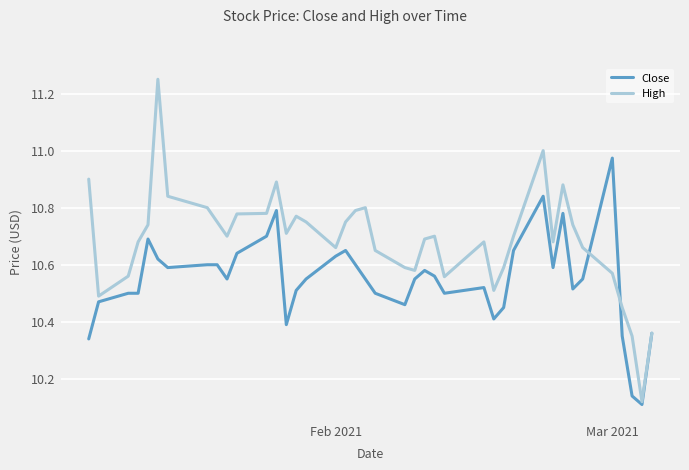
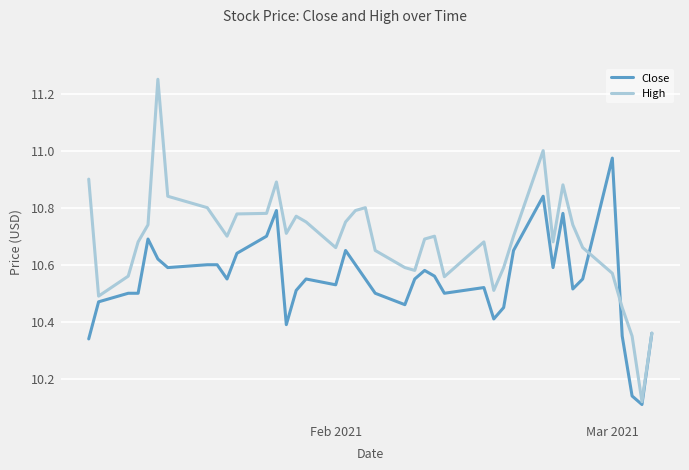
  {
    "Close": {
-     "Feb 2021": 10.63,
+     "Feb 2021": 10.53,
      "Mar 2021": 10.97
    },
    "High": {
      "Feb 2021": 10.66,
      "Mar 2021": 10.57
    }
  }
